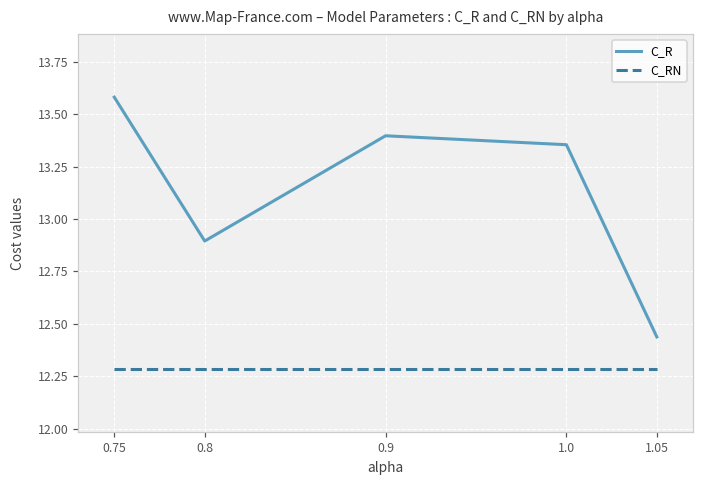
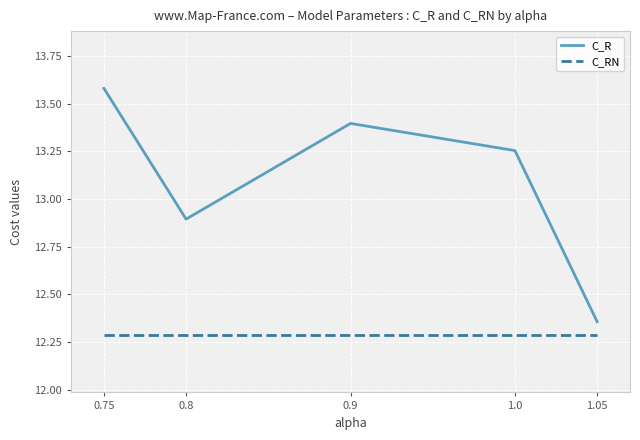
  {
    "C_R": {
      "0.75": 13.58,
      "0.8": 12.90,
      "0.9": 13.40,
-     "1.0": 13.35,
-     "1.05": 12.44
+     "1.0": 13.25,
+     "1.05": 12.36
    },
    "C_RN": {
      "0.75": 12.29,
      "0.8": 12.29,
      "0.9": 12.29,
      "1.0": 12.29,
      "1.05": 12.29
    }
  }
